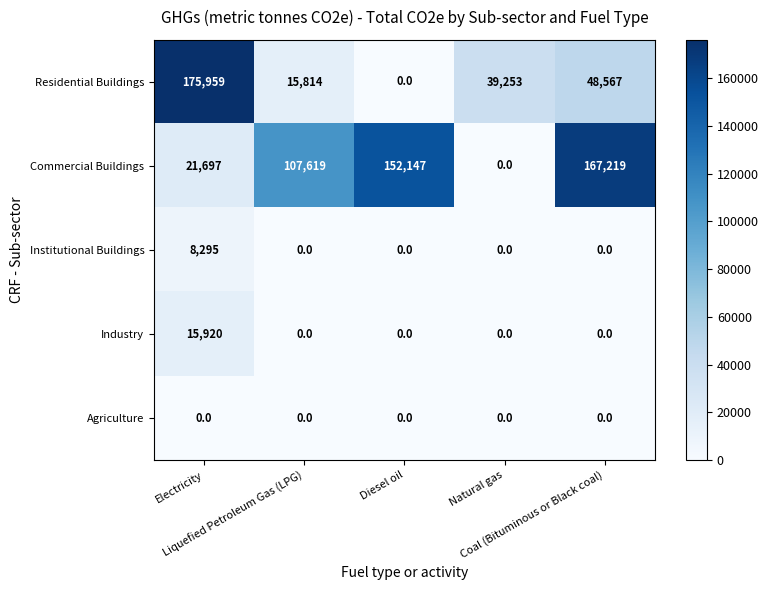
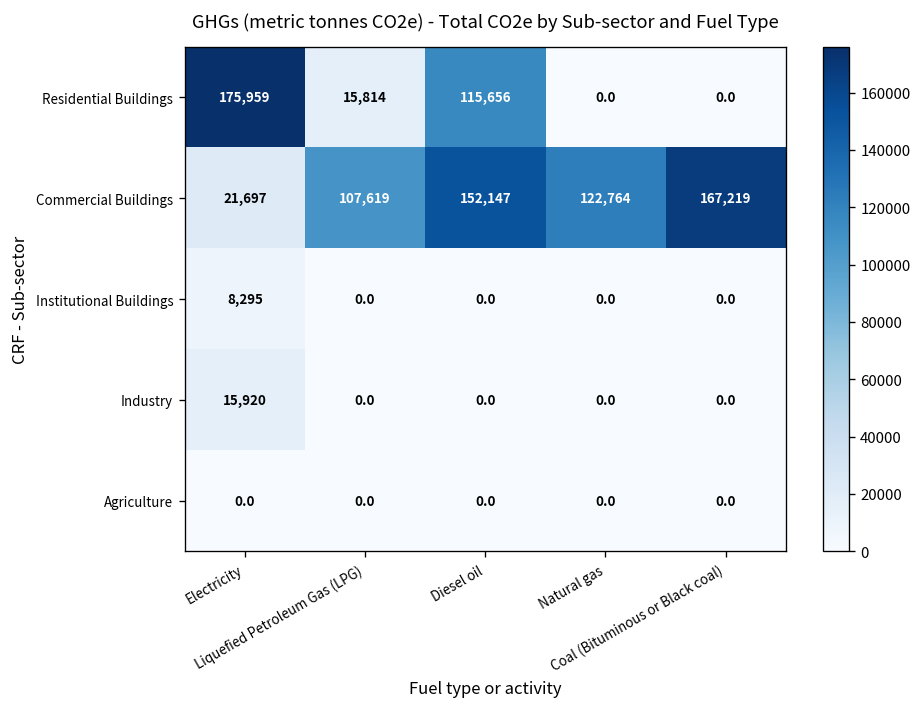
  {
    "Residential Buildings": {
      "Electricity": "175,959",
      "Liquefied Petroleum Gas (LPG)": "15,814",
-     "Diesel oil": "0.0",
-     "Natural gas": "39,253",
-     "Coal (Bituminous or Black coal)": "48,567"
+     "Diesel oil": "115,656",
+     "Natural gas": "0.0",
+     "Coal (Bituminous or Black coal)": "0.0"
    },
    "Commercial Buildings": {
      "Electricity": "21,697",
      "Liquefied Petroleum Gas (LPG)": "107,619",
      "Diesel oil": "152,147",
-     "Natural gas": "0.0",
+     "Natural gas": "122,764",
      "Coal (Bituminous or Black coal)": "167,219"
    },
    "Institutional Buildings": {
      "Electricity": "8,295",
      "Liquefied Petroleum Gas (LPG)": "0.0",
      "Diesel oil": "0.0",
      "Natural gas": "0.0",
      "Coal (Bituminous or Black coal)": "0.0"
    },
    "Industry": {
      "Electricity": "15,920",
      "Liquefied Petroleum Gas (LPG)": "0.0",
      "Diesel oil": "0.0",
      "Natural gas": "0.0",
      "Coal (Bituminous or Black coal)": "0.0"
    },
    "Agriculture": {
      "Electricity": "0.0",
      "Liquefied Petroleum Gas (LPG)": "0.0",
      "Diesel oil": "0.0",
      "Natural gas": "0.0",
      "Coal (Bituminous or Black coal)": "0.0"
    }
  }
